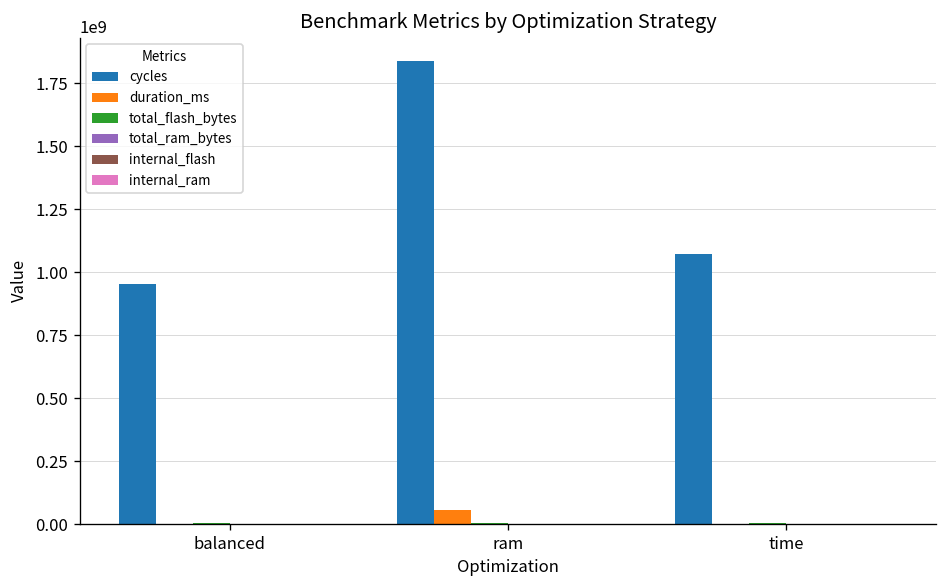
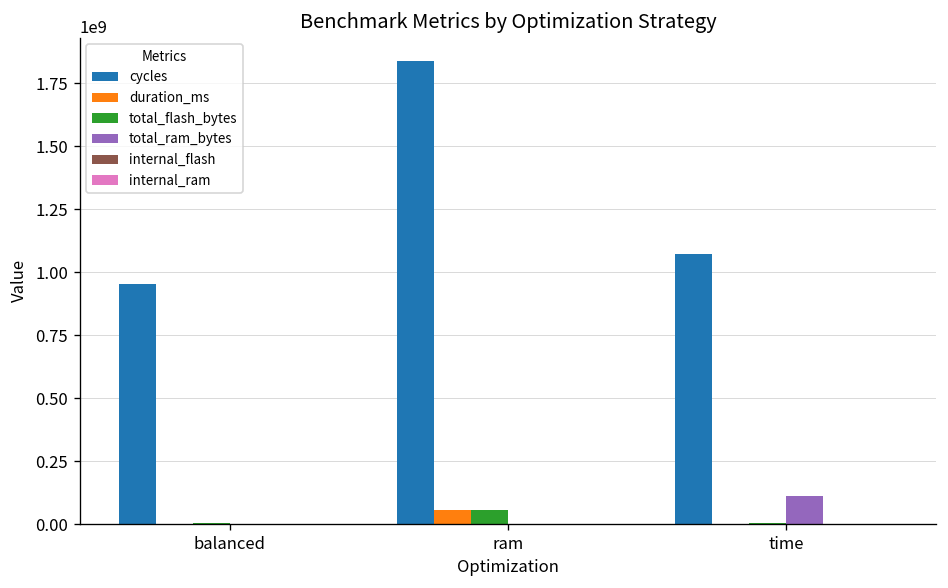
  {
    "cycles": {
      "balanced": 950000000,
      "ram": 1840000000,
      "time": 1070000000
    },
    "duration_ms": {
      "ram": 50000000
    },
    "total_flash_bytes": {
-     "ram": 0
+     "ram": 60000000
    },
    "total_ram_bytes": {
-     "time": 0
+     "time": 110000000
    }
  }
